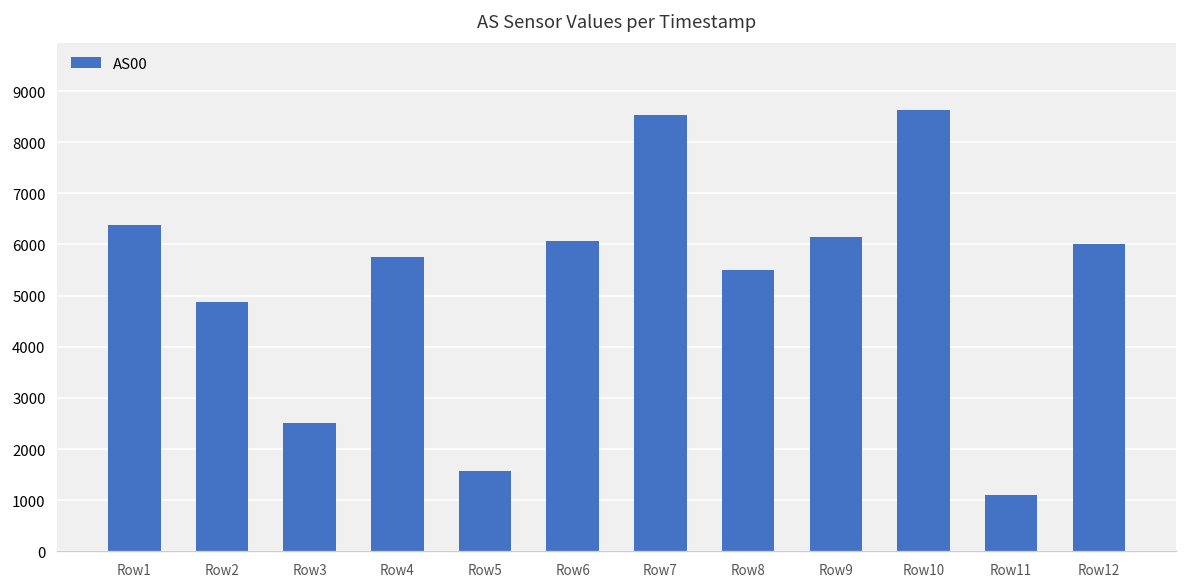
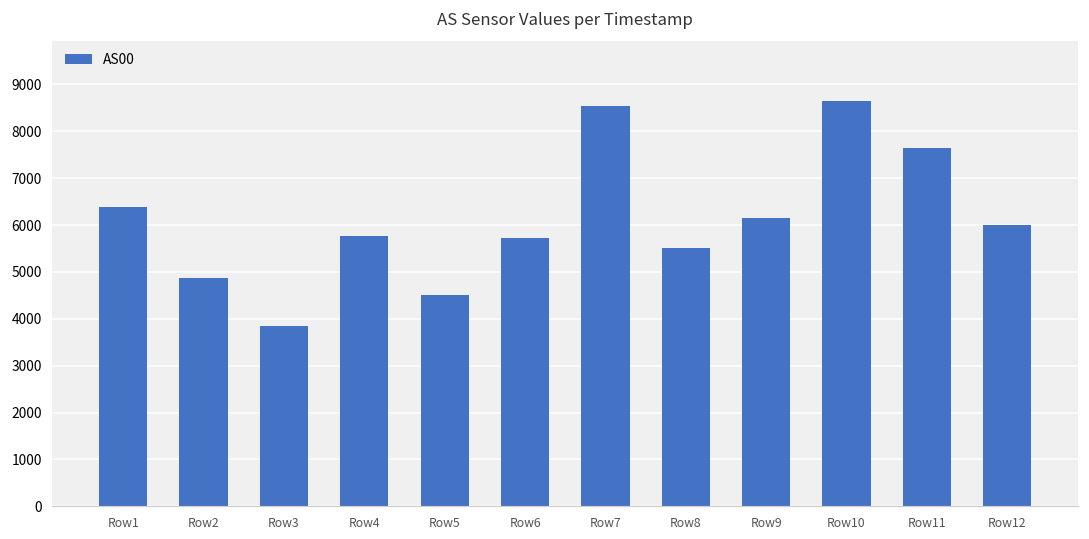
  {
    "Row1": 6400,
    "Row2": 4900,
-   "Row3": 2500,
+   "Row3": 3800,
    "Row4": 5800,
-   "Row5": 1600,
-   "Row6": 6100,
+   "Row5": 4500,
+   "Row6": 5700,
    "Row7": 8500,
    "Row8": 5500,
    "Row9": 6100,
    "Row10": 8600,
-   "Row11": 1100,
+   "Row11": 7600,
    "Row12": 6000
  }
